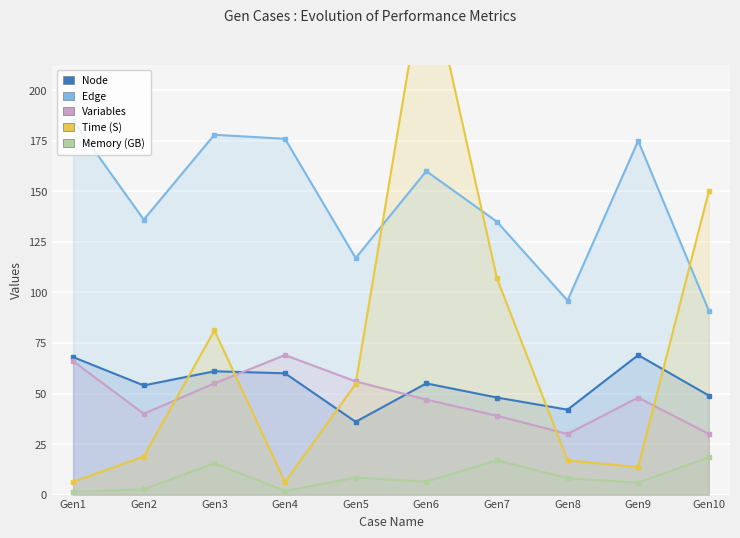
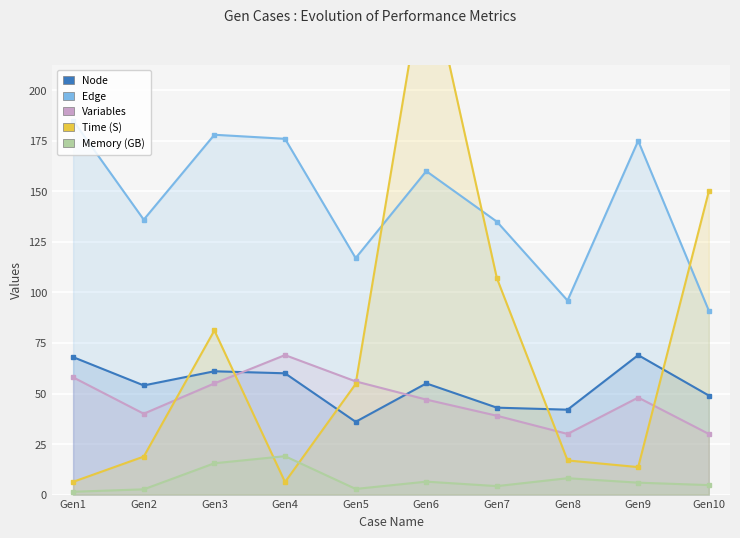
  {
    "Node": {
      "Gen1": 68,
      "Gen2": 54,
      "Gen3": 61,
      "Gen4": 60,
      "Gen5": 36,
      "Gen6": 55,
-     "Gen7": 48,
+     "Gen7": 43,
      "Gen8": 42,
      "Gen9": 69,
      "Gen10": 49
    },
    "Edge": {
      "Gen2": 136,
      "Gen3": 178,
      "Gen4": 176,
      "Gen5": 117,
      "Gen6": 160,
      "Gen7": 135,
      "Gen8": 96,
      "Gen9": 175,
      "Gen10": 91
    },
    "Variables": {
-     "Gen1": 66,
+     "Gen1": 58,
      "Gen2": 40,
      "Gen3": 55,
      "Gen4": 69,
      "Gen5": 56,
      "Gen6": 47,
      "Gen7": 39,
      "Gen8": 30,
      "Gen9": 48,
      "Gen10": 30
    },
    "Time (S)": {
      "Gen1": 6,
      "Gen2": 19,
      "Gen3": 81,
      "Gen4": 6,
      "Gen5": 55,
      "Gen7": 107,
      "Gen8": 17,
      "Gen9": 14,
      "Gen10": 150
    },
    "Memory (GB)": {
      "Gen1": 1,
      "Gen2": 3,
      "Gen3": 16,
-     "Gen4": 2,
-     "Gen5": 8,
+     "Gen4": 19,
+     "Gen5": 3,
      "Gen6": 6,
-     "Gen7": 17,
+     "Gen7": 4,
      "Gen8": 8,
      "Gen9": 6,
-     "Gen10": 19
+     "Gen10": 5
    }
  }
